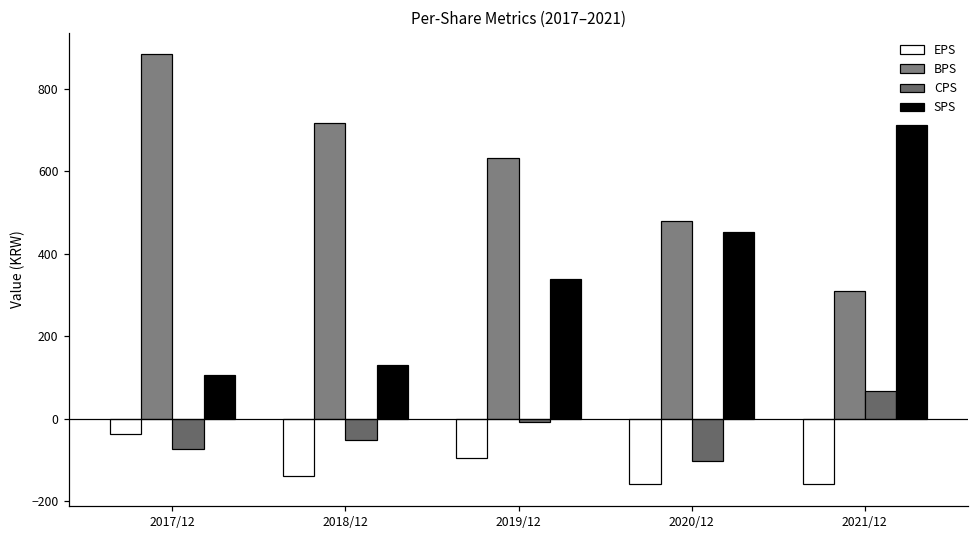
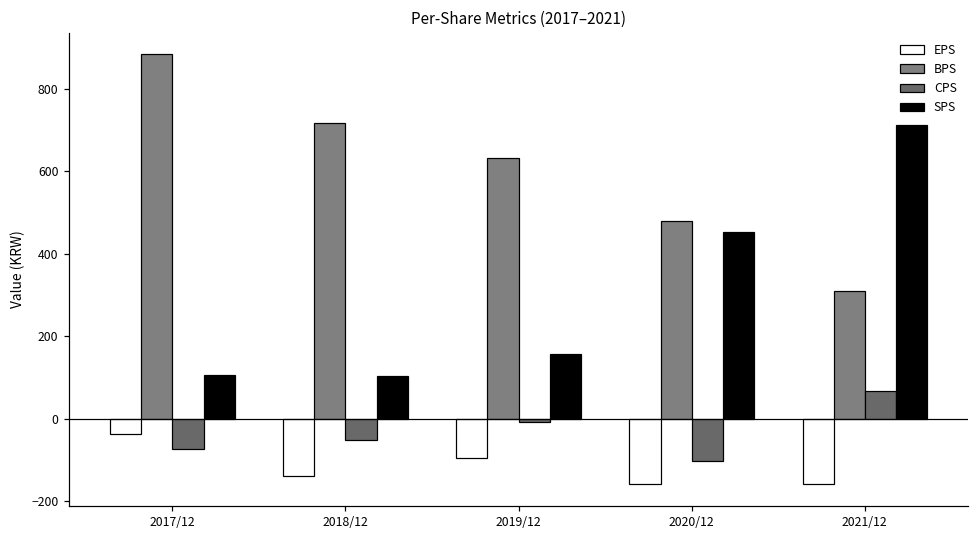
  {
    "EPS": {
      "2017/12": -40,
      "2018/12": -140,
      "2019/12": -100,
      "2020/12": -160,
      "2021/12": -160
    },
    "SPS": {
      "2017/12": 110,
-     "2018/12": 130,
-     "2019/12": 340,
+     "2018/12": 100,
+     "2019/12": 160,
      "2020/12": 450,
      "2021/12": 710
    }
  }
